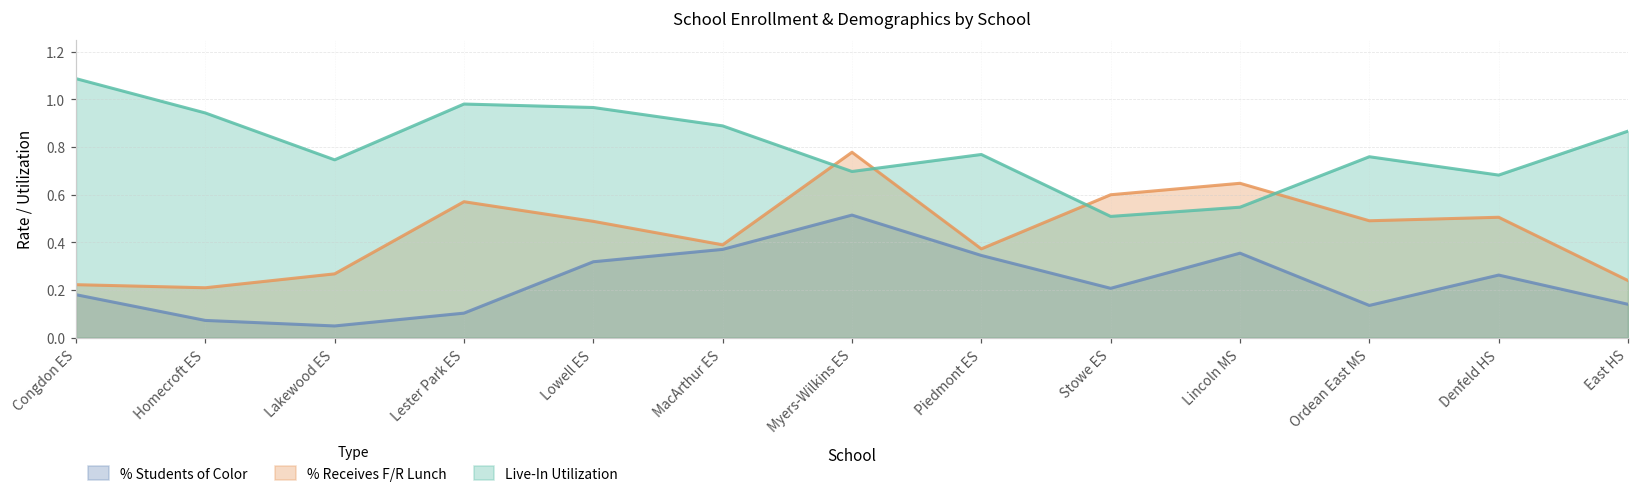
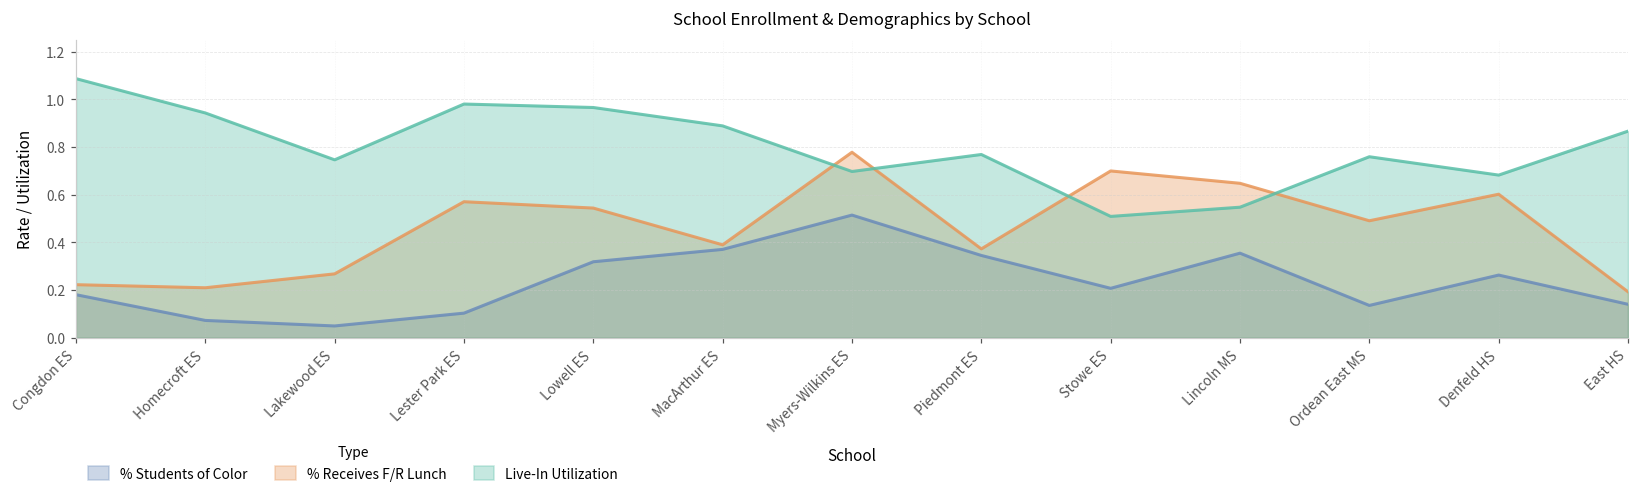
  {
    "% Receives F/R Lunch": {
      "Congdon ES": 0.22,
      "Homecroft ES": 0.21,
      "Lakewood ES": 0.27,
      "Lester Park ES": 0.57,
-     "Lowell ES": 0.49,
+     "Lowell ES": 0.54,
      "MacArthur ES": 0.39,
      "Myers-Wilkins ES": 0.78,
      "Piedmont ES": 0.37,
-     "Stowe ES": 0.6,
+     "Stowe ES": 0.7,
      "Lincoln MS": 0.65,
      "Ordean East MS": 0.49,
-     "Denfeld HS": 0.51,
-     "East HS": 0.24
+     "Denfeld HS": 0.60,
+     "East HS": 0.19
    }
  }
